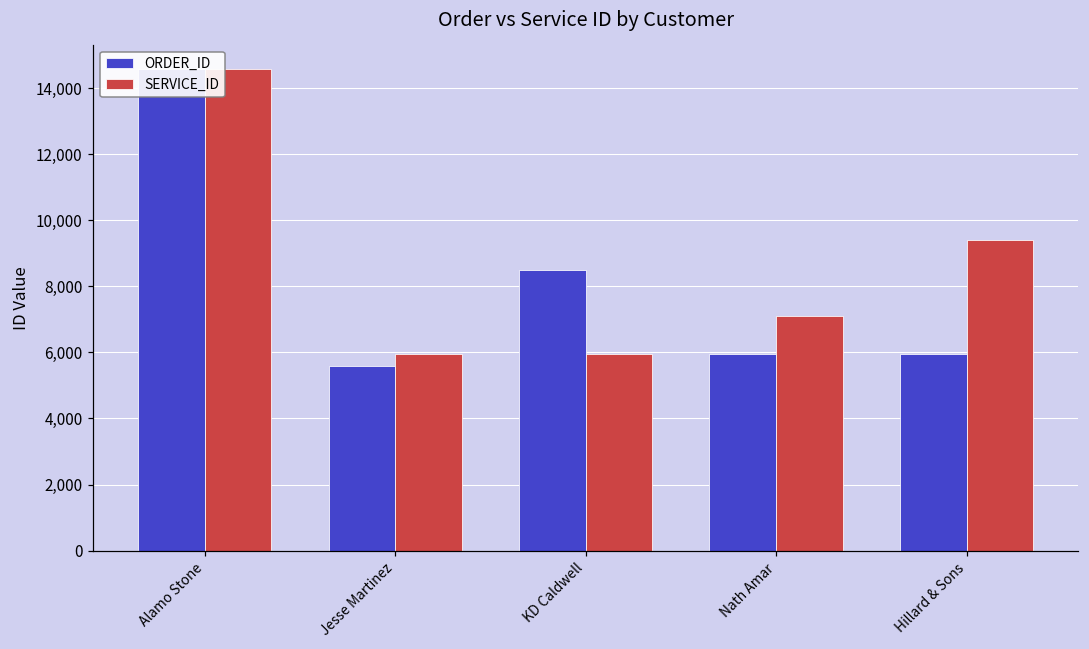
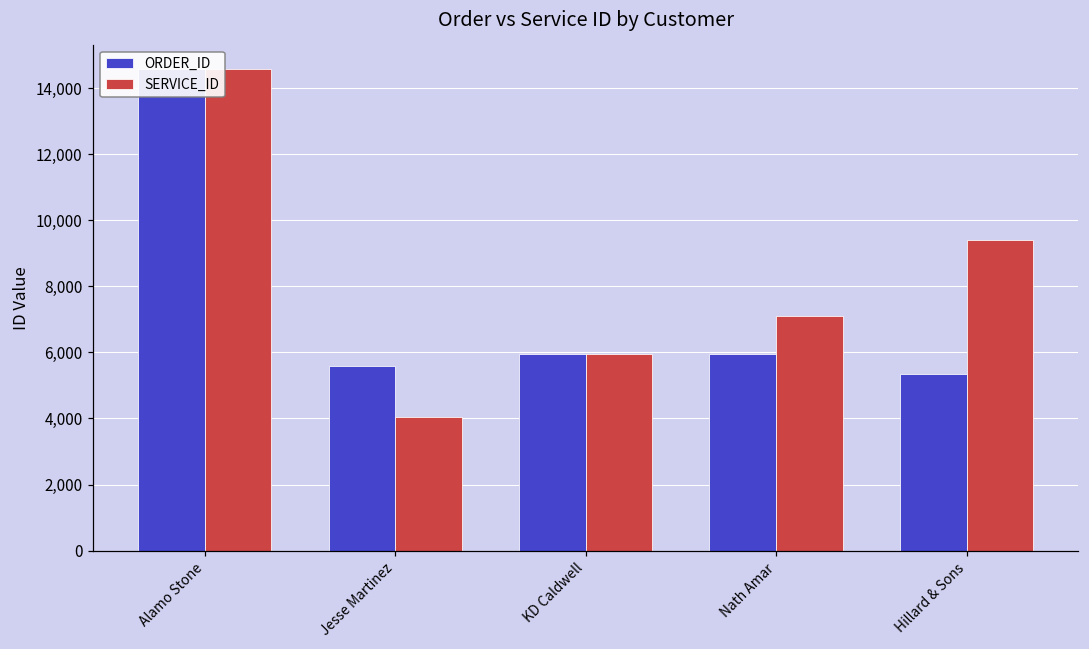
  {
    "ORDER_ID": {
      "Jesse Martinez": "5,600",
-     "KD Caldwell": "8,500",
+     "KD Caldwell": "6,000",
      "Nath Amar": "6,000",
-     "Hillard & Sons": "5,900"
+     "Hillard & Sons": "5,300"
    },
    "SERVICE_ID": {
      "Alamo Stone": "14,600",
-     "Jesse Martinez": "6,000",
+     "Jesse Martinez": "4,000",
      "KD Caldwell": "6,000",
      "Nath Amar": "7,100",
      "Hillard & Sons": "9,400"
    }
  }
